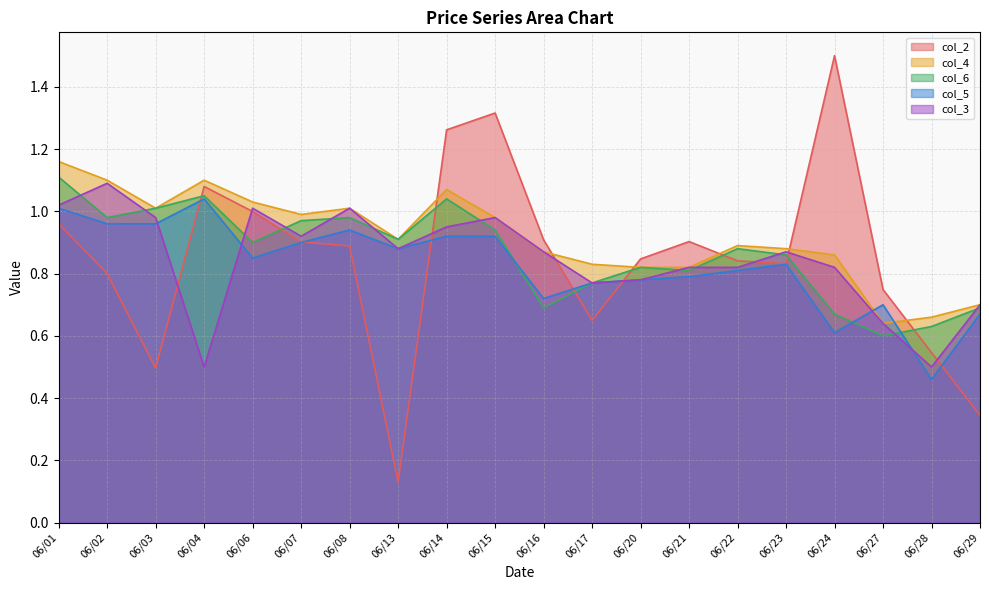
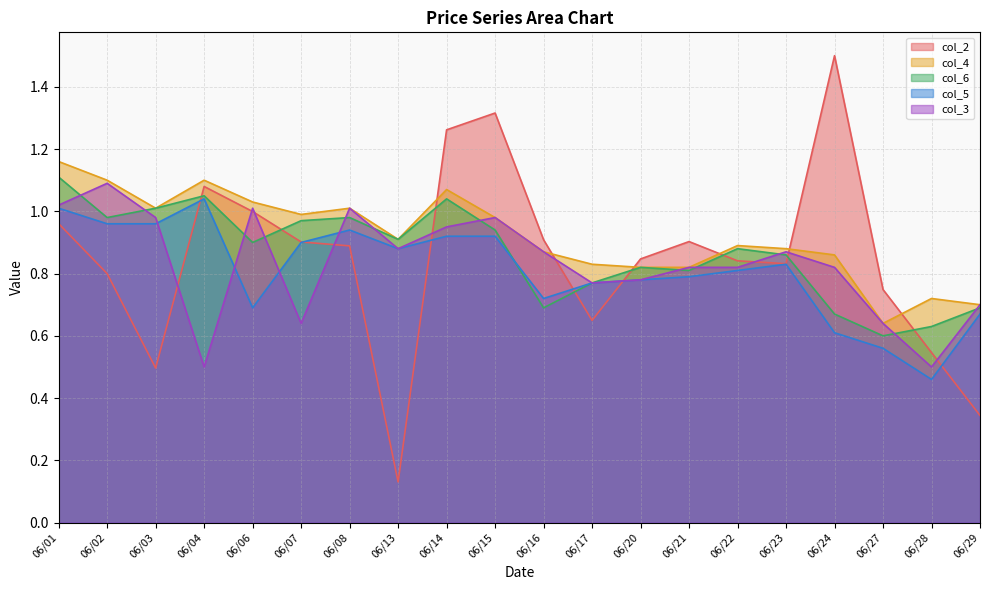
  {
    "col_2": {
      "06/01": 0.96,
      "06/02": 0.80,
      "06/03": 0.50,
      "06/04": 1.08,
      "06/06": 1.00,
      "06/08": 0.89,
      "06/13": 0.13,
      "06/14": 1.26,
      "06/15": 1.32,
      "06/16": 0.91,
      "06/17": 0.65,
      "06/20": 0.85,
      "06/21": 0.90,
      "06/22": 0.84,
      "06/24": 1.50,
      "06/27": 0.75,
      "06/28": 0.55,
      "06/29": 0.34
    },
    "col_4": {
      "06/01": 1.16,
      "06/02": 1.10,
      "06/04": 1.10,
      "06/06": 1.03,
      "06/07": 0.99,
      "06/14": 1.07,
      "06/17": 0.83,
      "06/22": 0.89,
      "06/23": 0.88,
      "06/24": 0.86,
-     "06/28": 0.66
+     "06/28": 0.72
    },
    "col_6": {
      "06/01": 1.11,
      "06/02": 0.98,
      "06/04": 1.05,
      "06/06": 0.90,
      "06/07": 0.97,
      "06/08": 0.98,
      "06/14": 1.04,
      "06/15": 0.94,
      "06/16": 0.69,
      "06/21": 0.81,
      "06/22": 0.88,
      "06/23": 0.86,
      "06/24": 0.67,
      "06/27": 0.60,
      "06/28": 0.63,
      "06/29": 0.69
    },
    "col_5": {
      "06/01": 1.01,
      "06/02": 0.96,
      "06/03": 0.96,
      "06/04": 1.04,
-     "06/06": 0.85,
+     "06/06": 0.69,
      "06/08": 0.94,
      "06/14": 0.92,
      "06/15": 0.92,
      "06/16": 0.72,
      "06/21": 0.79,
      "06/22": 0.81,
      "06/24": 0.61,
-     "06/27": 0.70,
+     "06/27": 0.56,
      "06/28": 0.46,
      "06/29": 0.67
    },
    "col_3": {
      "06/01": 1.02,
      "06/02": 1.09,
      "06/03": 0.98,
      "06/04": 0.50,
      "06/06": 1.01,
-     "06/07": 0.92,
+     "06/07": 0.64,
      "06/14": 0.95,
      "06/22": 0.82,
      "06/23": 0.87,
      "06/24": 0.82,
      "06/28": 0.50
    }
  }
